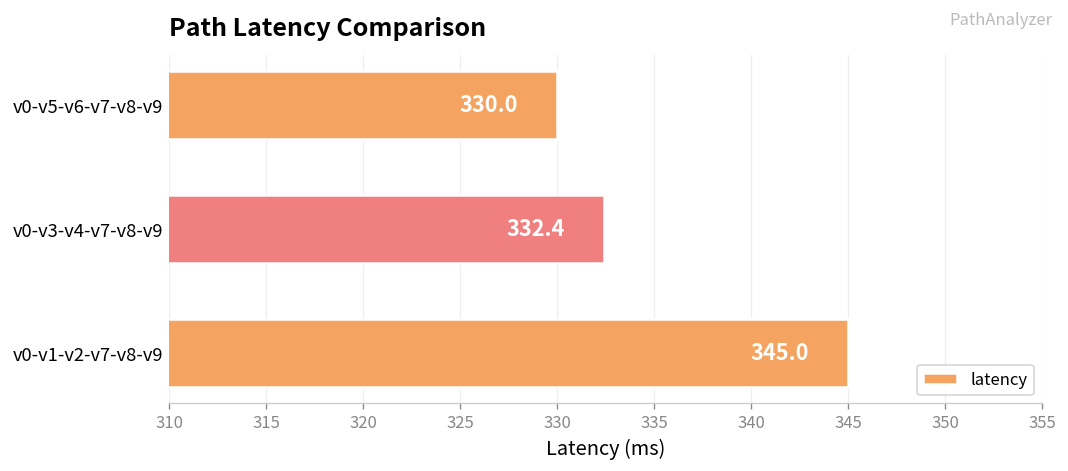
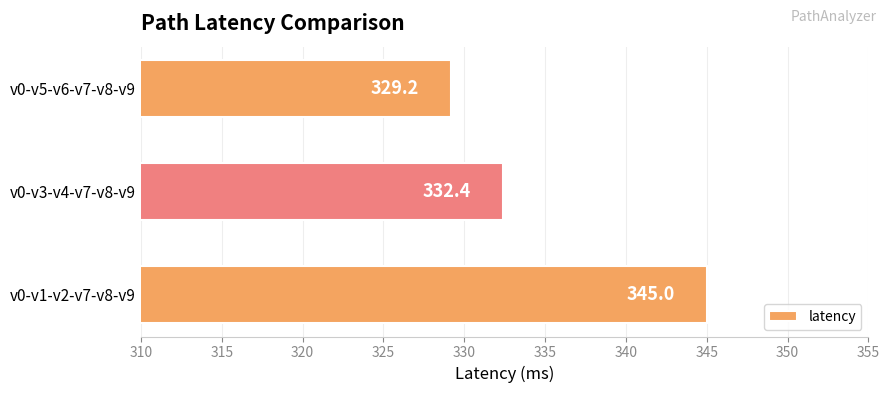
  {
-   "v0-v5-v6-v7-v8-v9": 330.0,
+   "v0-v5-v6-v7-v8-v9": 329.2,
    "v0-v3-v4-v7-v8-v9": 332.4,
    "v0-v1-v2-v7-v8-v9": 345.0
  }
